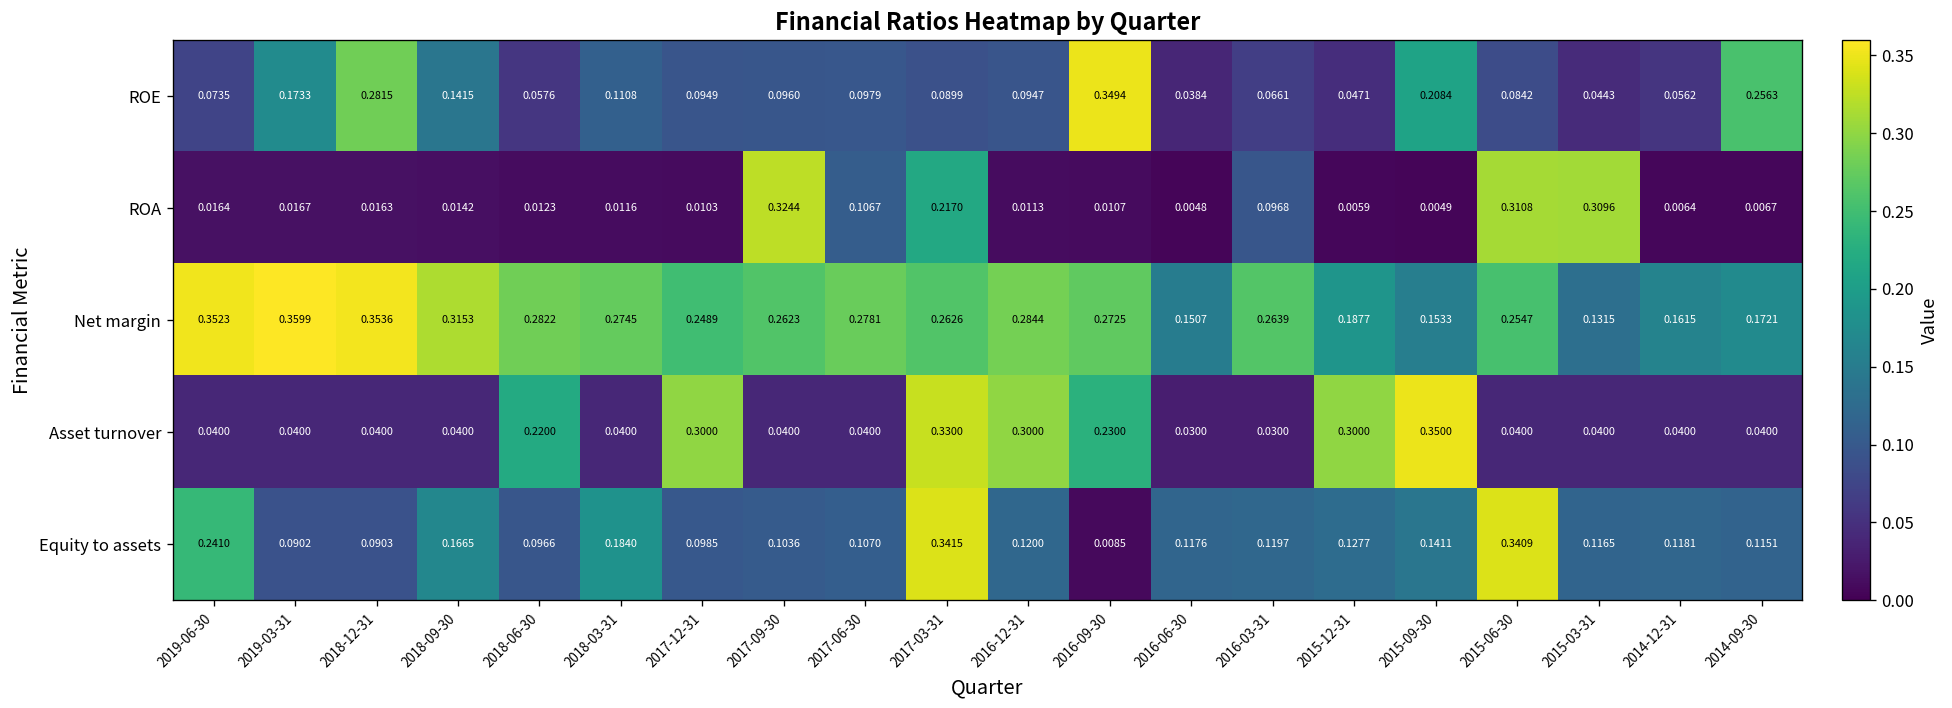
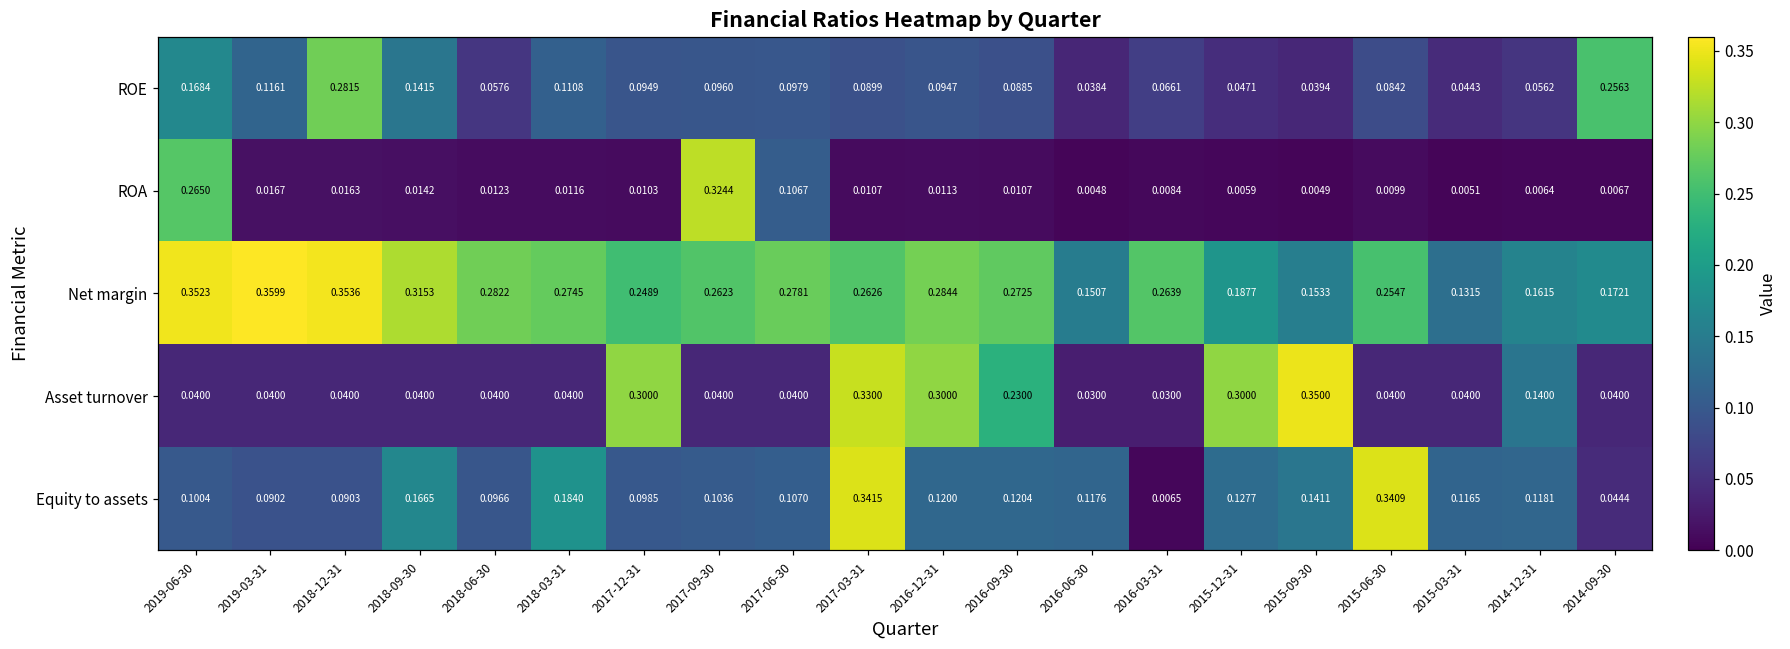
  {
    "ROE": {
-     "2019-06-30": 0.0735,
-     "2019-03-31": 0.1733,
+     "2019-06-30": 0.1684,
+     "2019-03-31": 0.1161,
      "2018-12-31": 0.2815,
      "2018-09-30": 0.1415,
      "2018-06-30": 0.0576,
      "2018-03-31": 0.1108,
      "2017-12-31": 0.0949,
      "2017-09-30": 0.0960,
      "2017-06-30": 0.0979,
      "2017-03-31": 0.0899,
      "2016-12-31": 0.0947,
-     "2016-09-30": 0.3494,
+     "2016-09-30": 0.0885,
      "2016-06-30": 0.0384,
      "2016-03-31": 0.0661,
      "2015-12-31": 0.0471,
-     "2015-09-30": 0.2084,
+     "2015-09-30": 0.0394,
      "2015-06-30": 0.0842,
      "2015-03-31": 0.0443,
      "2014-12-31": 0.0562,
      "2014-09-30": 0.2563
    },
    "ROA": {
-     "2019-06-30": 0.0164,
+     "2019-06-30": 0.2650,
      "2019-03-31": 0.0167,
      "2018-12-31": 0.0163,
      "2018-09-30": 0.0142,
      "2018-06-30": 0.0123,
      "2018-03-31": 0.0116,
      "2017-12-31": 0.0103,
      "2017-09-30": 0.3244,
      "2017-06-30": 0.1067,
-     "2017-03-31": 0.2170,
+     "2017-03-31": 0.0107,
      "2016-12-31": 0.0113,
      "2016-09-30": 0.0107,
      "2016-06-30": 0.0048,
-     "2016-03-31": 0.0968,
+     "2016-03-31": 0.0084,
      "2015-12-31": 0.0059,
      "2015-09-30": 0.0049,
-     "2015-06-30": 0.3108,
-     "2015-03-31": 0.3096,
+     "2015-06-30": 0.0099,
+     "2015-03-31": 0.0051,
      "2014-12-31": 0.0064,
      "2014-09-30": 0.0067
    },
    "Net margin": {
      "2019-06-30": 0.3523,
      "2019-03-31": 0.3599,
      "2018-12-31": 0.3536,
      "2018-09-30": 0.3153,
      "2018-06-30": 0.2822,
      "2018-03-31": 0.2745,
      "2017-12-31": 0.2489,
      "2017-09-30": 0.2623,
      "2017-06-30": 0.2781,
      "2017-03-31": 0.2626,
      "2016-12-31": 0.2844,
      "2016-09-30": 0.2725,
      "2016-06-30": 0.1507,
      "2016-03-31": 0.2639,
      "2015-12-31": 0.1877,
      "2015-09-30": 0.1533,
      "2015-06-30": 0.2547,
      "2015-03-31": 0.1315,
      "2014-12-31": 0.1615,
      "2014-09-30": 0.1721
    },
    "Asset turnover": {
      "2019-06-30": 0.0400,
      "2019-03-31": 0.0400,
      "2018-12-31": 0.0400,
      "2018-09-30": 0.0400,
-     "2018-06-30": 0.2200,
+     "2018-06-30": 0.0400,
      "2018-03-31": 0.0400,
      "2017-12-31": 0.3000,
      "2017-09-30": 0.0400,
      "2017-06-30": 0.0400,
      "2017-03-31": 0.3300,
      "2016-12-31": 0.3000,
      "2016-09-30": 0.2300,
      "2016-06-30": 0.0300,
      "2016-03-31": 0.0300,
      "2015-12-31": 0.3000,
      "2015-09-30": 0.3500,
      "2015-06-30": 0.0400,
      "2015-03-31": 0.0400,
-     "2014-12-31": 0.0400,
+     "2014-12-31": 0.1400,
      "2014-09-30": 0.0400
    },
    "Equity to assets": {
-     "2019-06-30": 0.2410,
+     "2019-06-30": 0.1004,
      "2019-03-31": 0.0902,
      "2018-12-31": 0.0903,
      "2018-09-30": 0.1665,
      "2018-06-30": 0.0966,
      "2018-03-31": 0.1840,
      "2017-12-31": 0.0985,
      "2017-09-30": 0.1036,
      "2017-06-30": 0.1070,
      "2017-03-31": 0.3415,
      "2016-12-31": 0.1200,
-     "2016-09-30": 0.0085,
+     "2016-09-30": 0.1204,
      "2016-06-30": 0.1176,
-     "2016-03-31": 0.1197,
+     "2016-03-31": 0.0065,
      "2015-12-31": 0.1277,
      "2015-09-30": 0.1411,
      "2015-06-30": 0.3409,
      "2015-03-31": 0.1165,
      "2014-12-31": 0.1181,
-     "2014-09-30": 0.1151
+     "2014-09-30": 0.0444
    }
  }
